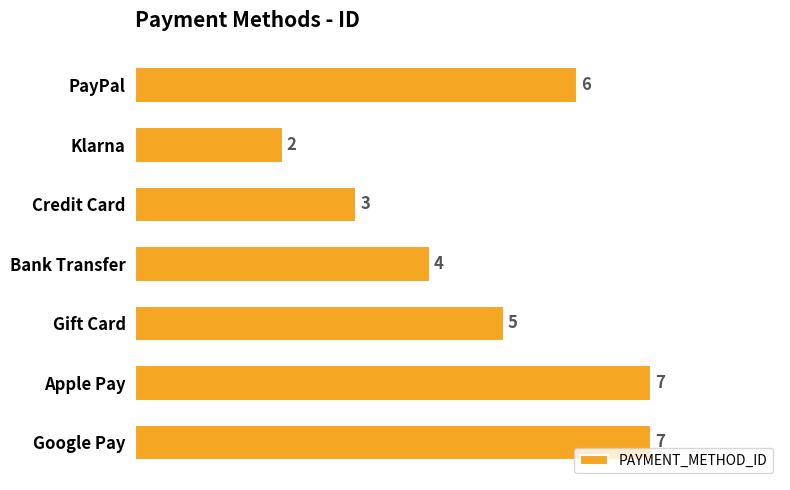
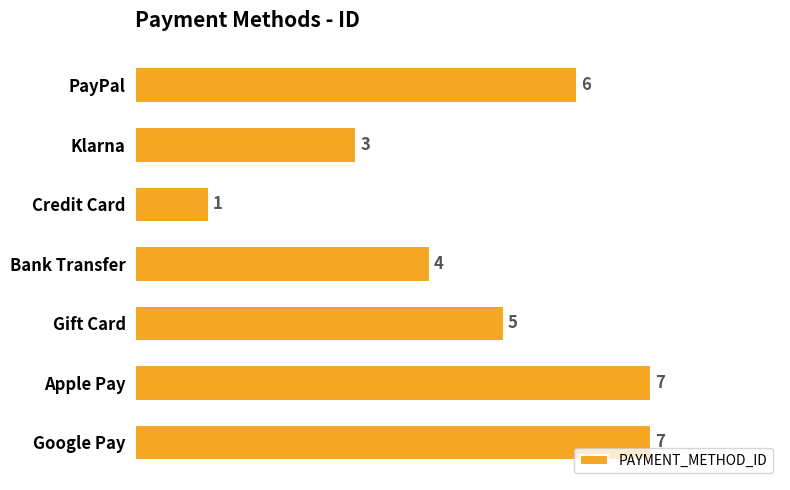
  {
    "PayPal": 6,
-   "Klarna": 2,
-   "Credit Card": 3,
+   "Klarna": 3,
+   "Credit Card": 1,
    "Bank Transfer": 4,
    "Gift Card": 5,
    "Apple Pay": 7
  }
